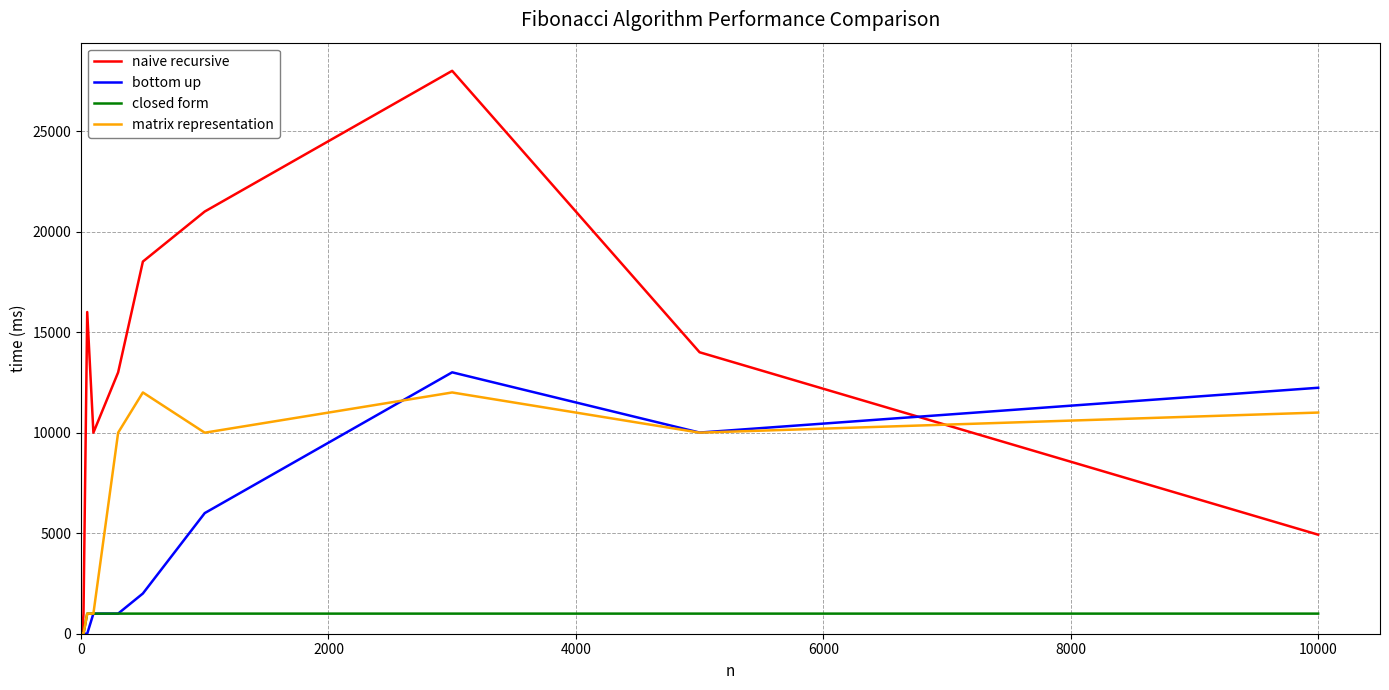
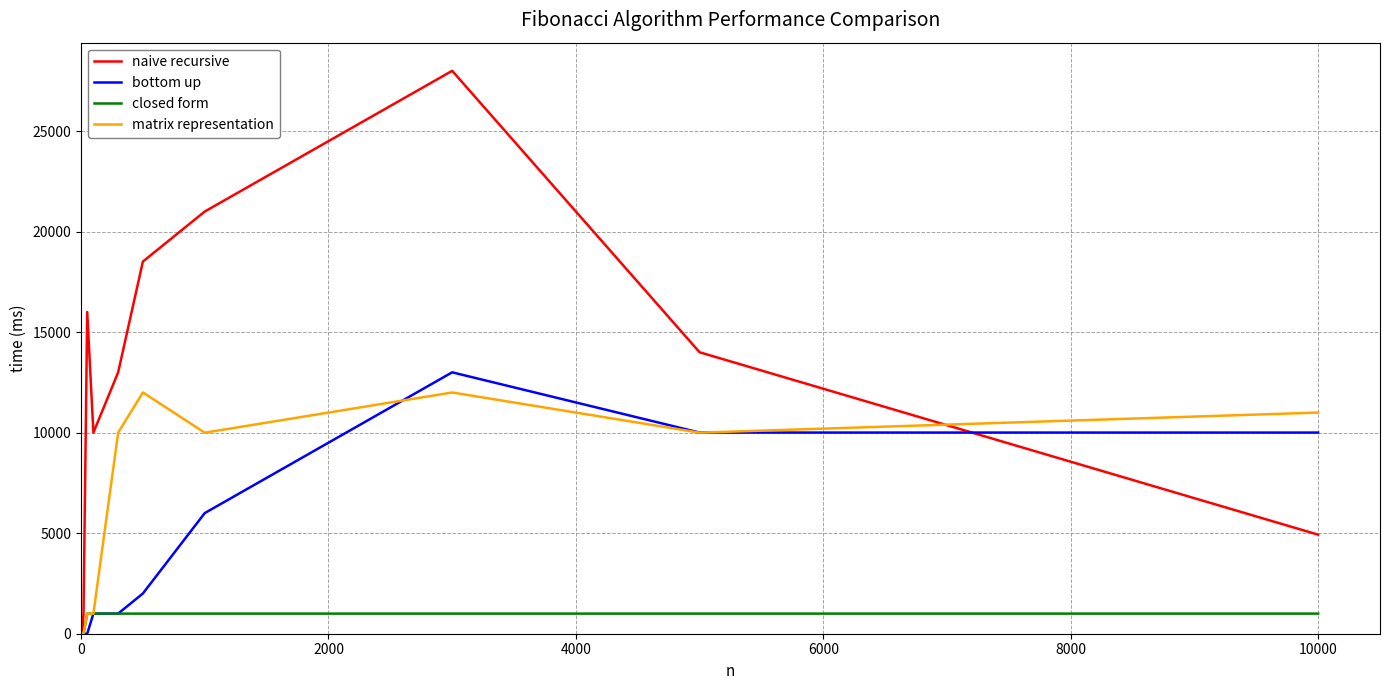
  {
    "naive recursive": {
      "10000": 4900
    },
    "bottom up": {
-     "10000": 12200
+     "10000": 10000
    },
    "closed form": {
      "10000": 1000
    },
    "matrix representation": {
      "10000": 11000
    }
  }
